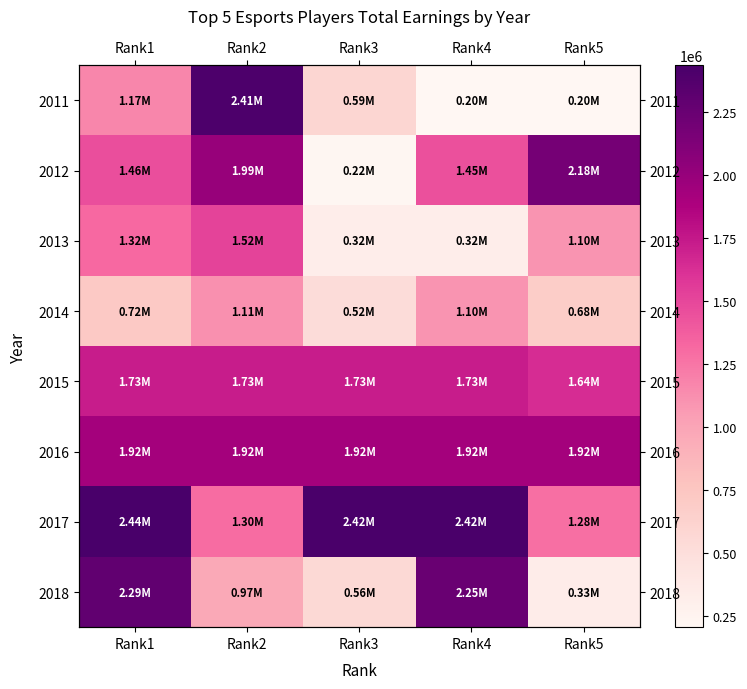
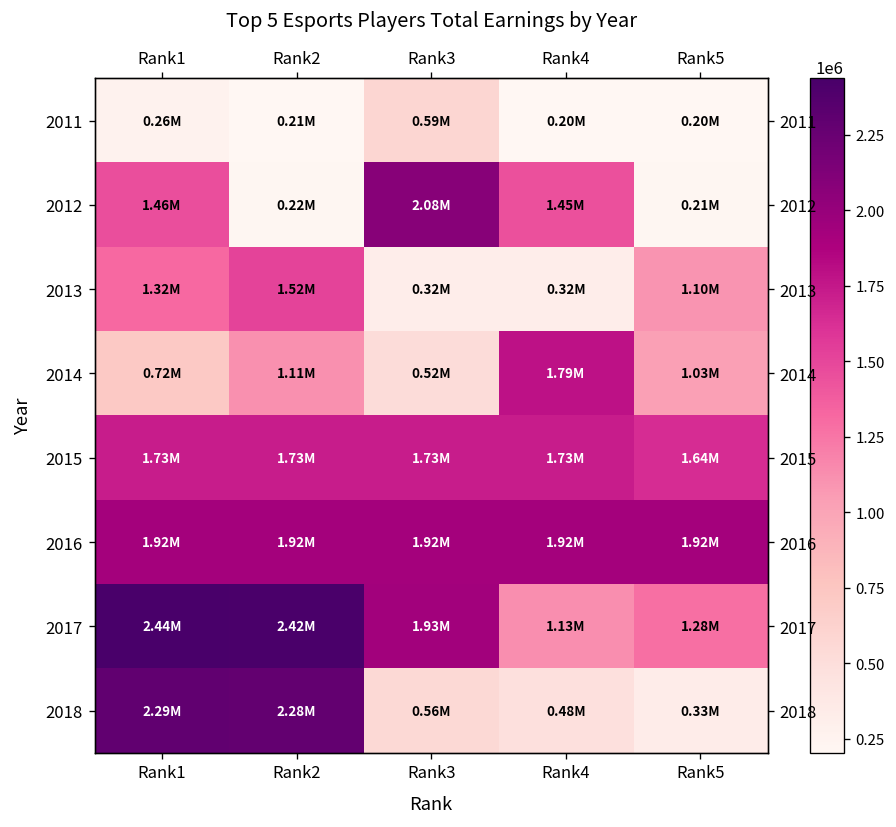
  {
    "2011": {
-     "Rank1": "1.17M",
-     "Rank2": "2.41M",
+     "Rank1": "0.26M",
+     "Rank2": "0.21M",
      "Rank3": "0.59M",
      "Rank4": "0.20M",
      "Rank5": "0.20M"
    },
    "2012": {
      "Rank1": "1.46M",
-     "Rank2": "1.99M",
-     "Rank3": "0.22M",
+     "Rank2": "0.22M",
+     "Rank3": "2.08M",
      "Rank4": "1.45M",
-     "Rank5": "2.18M"
+     "Rank5": "0.21M"
    },
    "2013": {
      "Rank1": "1.32M",
      "Rank2": "1.52M",
      "Rank3": "0.32M",
      "Rank4": "0.32M",
      "Rank5": "1.10M"
    },
    "2014": {
      "Rank1": "0.72M",
      "Rank2": "1.11M",
      "Rank3": "0.52M",
-     "Rank4": "1.10M",
-     "Rank5": "0.68M"
+     "Rank4": "1.79M",
+     "Rank5": "1.03M"
    },
    "2015": {
      "Rank1": "1.73M",
      "Rank2": "1.73M",
      "Rank3": "1.73M",
      "Rank4": "1.73M",
      "Rank5": "1.64M"
    },
    "2016": {
      "Rank1": "1.92M",
      "Rank2": "1.92M",
      "Rank3": "1.92M",
      "Rank4": "1.92M",
      "Rank5": "1.92M"
    },
    "2017": {
      "Rank1": "2.44M",
-     "Rank2": "1.30M",
-     "Rank3": "2.42M",
-     "Rank4": "2.42M",
+     "Rank2": "2.42M",
+     "Rank3": "1.93M",
+     "Rank4": "1.13M",
      "Rank5": "1.28M"
    },
    "2018": {
      "Rank1": "2.29M",
-     "Rank2": "0.97M",
+     "Rank2": "2.28M",
      "Rank3": "0.56M",
-     "Rank4": "2.25M",
+     "Rank4": "0.48M",
      "Rank5": "0.33M"
    }
  }
